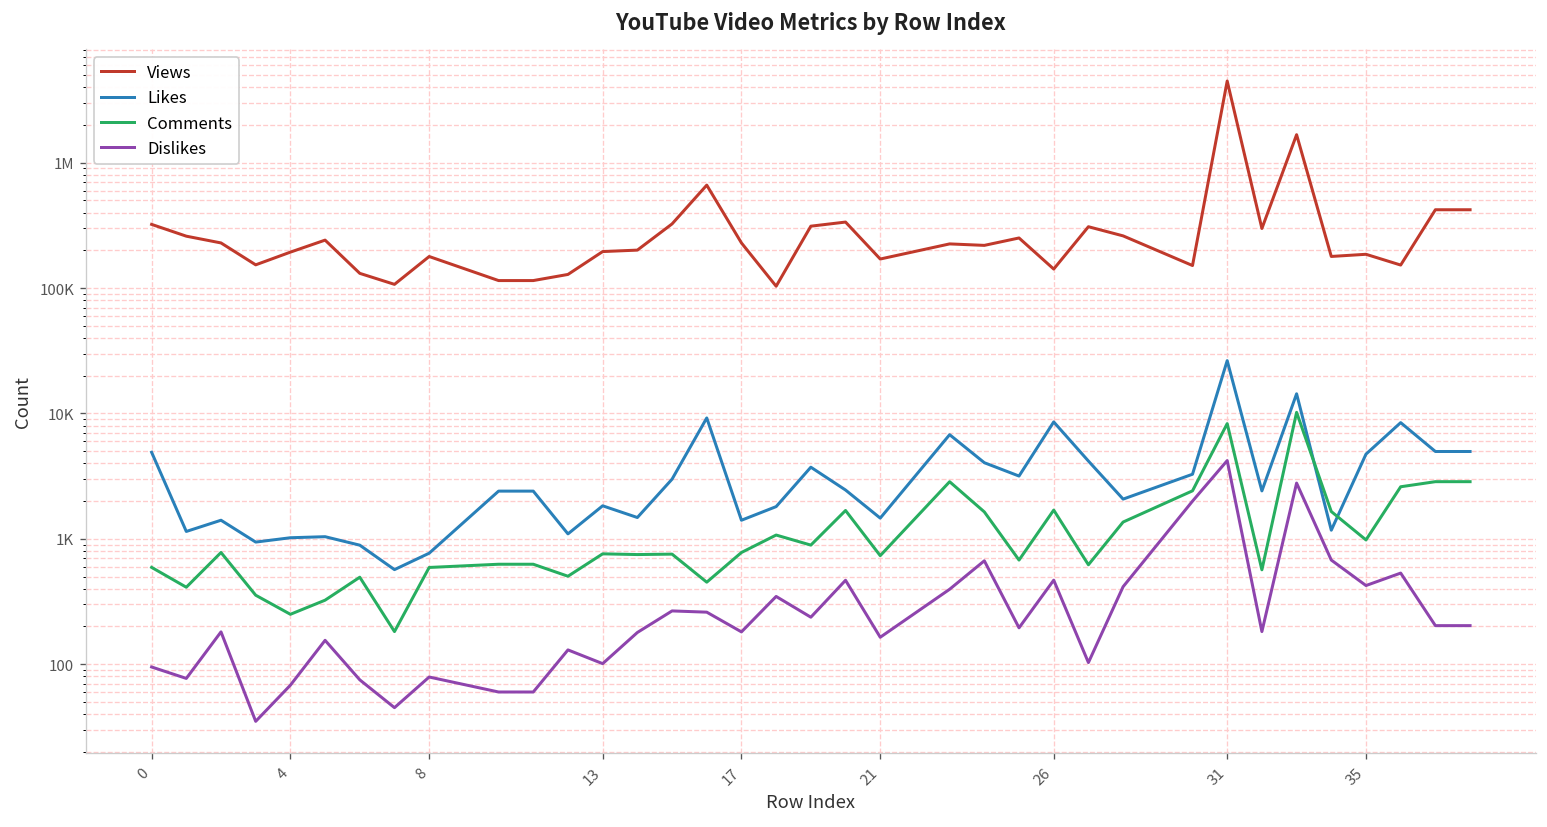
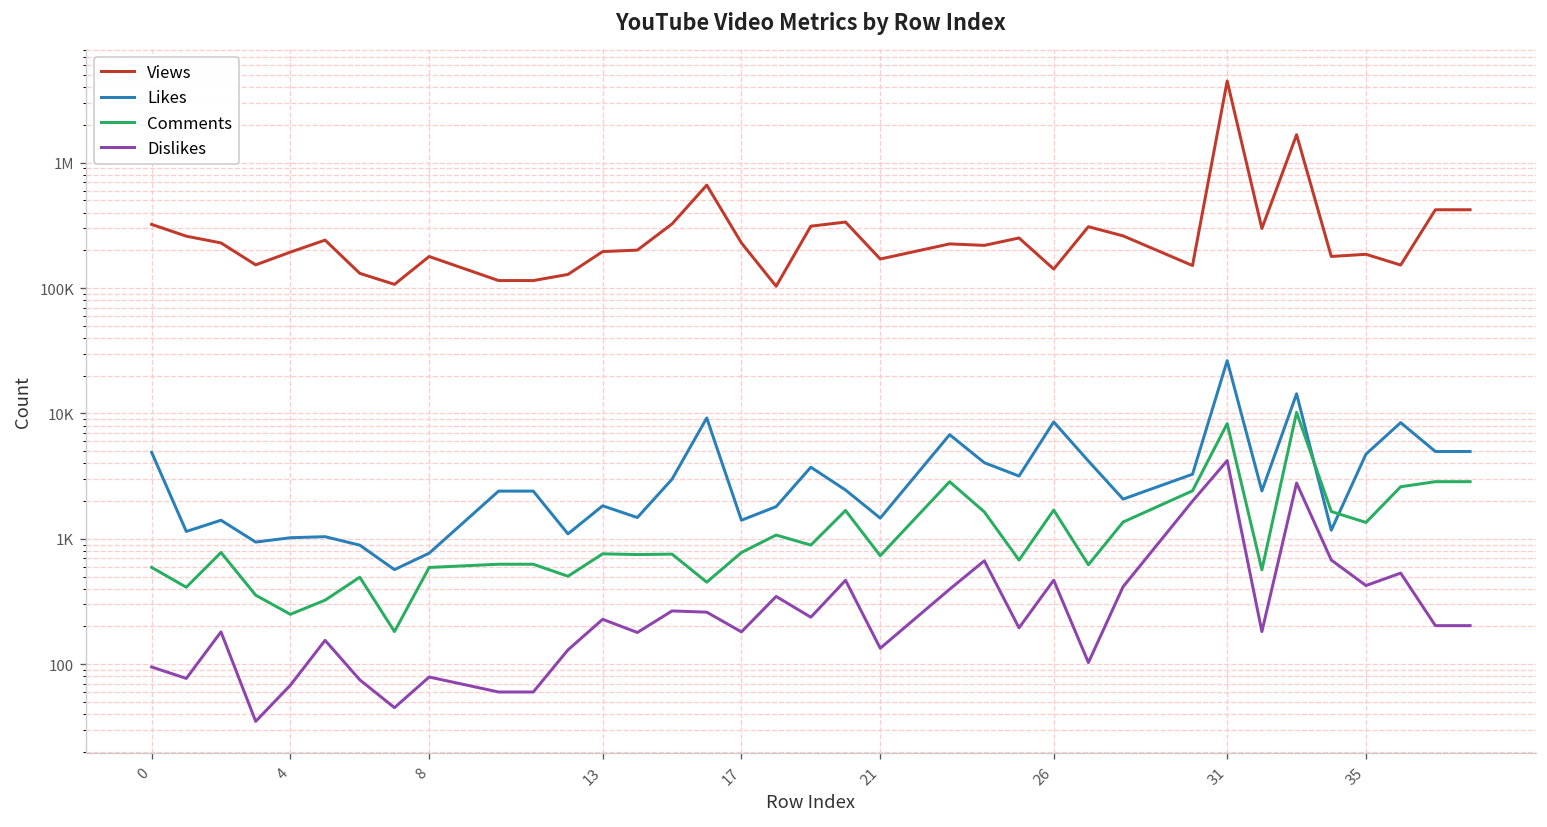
  {
    "Views": {
      "0": 320000,
      "4": 190000,
      "8": 180000,
      "13": 200000,
      "17": 230000,
      "21": 170000,
      "26": 140000,
      "31": 4500000,
      "35": 190000
    },
    "Likes": {
      "0": 5000,
      "4": 1000,
      "8": 800,
      "13": 1800,
      "17": 1400,
      "21": 1500,
      "26": 9000,
      "31": 26000,
      "35": 5000
    },
    "Comments": {
      "0": 600,
      "4": 250,
      "8": 600,
      "13": 800,
      "17": 800,
      "21": 700,
      "26": 1700,
      "31": 8000,
-     "35": 1000
+     "35": 1400
    },
    "Dislikes": {
      "0": 100,
      "4": 70,
      "8": 80,
-     "13": 100,
+     "13": 230,
      "17": 180,
-     "21": 160,
+     "21": 130,
      "26": 500,
      "31": 4200,
      "35": 420
    }
  }
